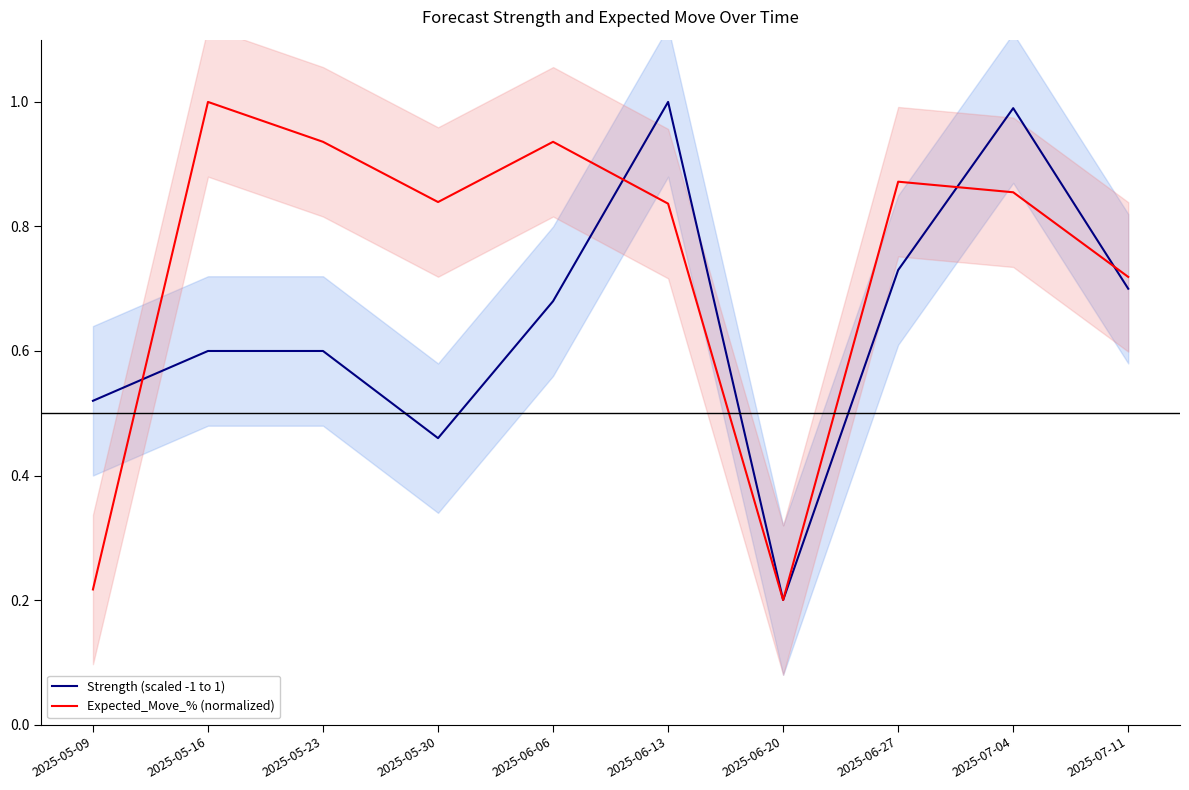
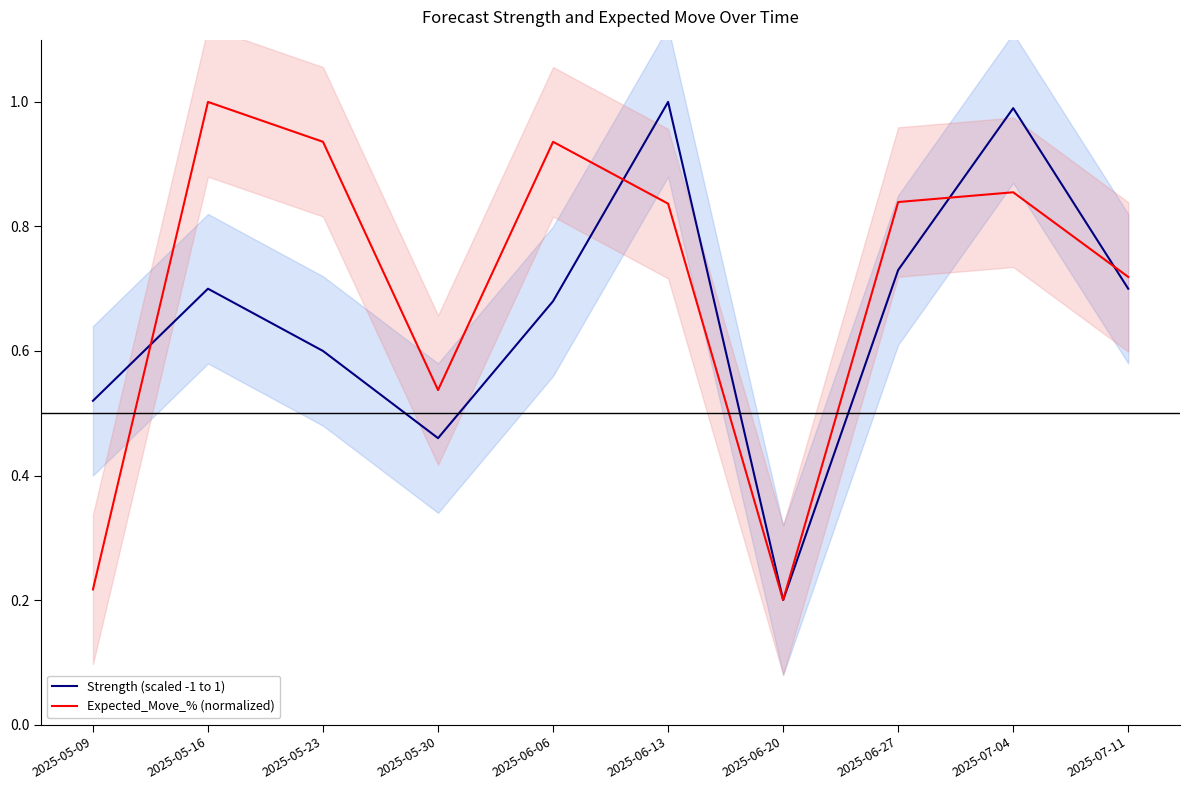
  {
    "Strength (scaled -1 to 1)": {
      "2025-05-09": 0.52,
-     "2025-05-16": 0.6,
+     "2025-05-16": 0.7,
      "2025-05-23": 0.6,
      "2025-05-30": 0.46,
      "2025-06-06": 0.68,
      "2025-06-13": 1.0,
      "2025-06-27": 0.73,
      "2025-07-04": 0.99,
      "2025-07-11": 0.7
    },
    "Expected_Move_% (normalized)": {
      "2025-05-09": 0.22,
      "2025-05-16": 1.00,
      "2025-05-23": 0.94,
-     "2025-05-30": 0.84,
+     "2025-05-30": 0.54,
      "2025-06-06": 0.94,
      "2025-06-13": 0.84,
-     "2025-06-27": 0.87,
+     "2025-06-27": 0.84,
      "2025-07-04": 0.85,
      "2025-07-11": 0.72
    }
  }
